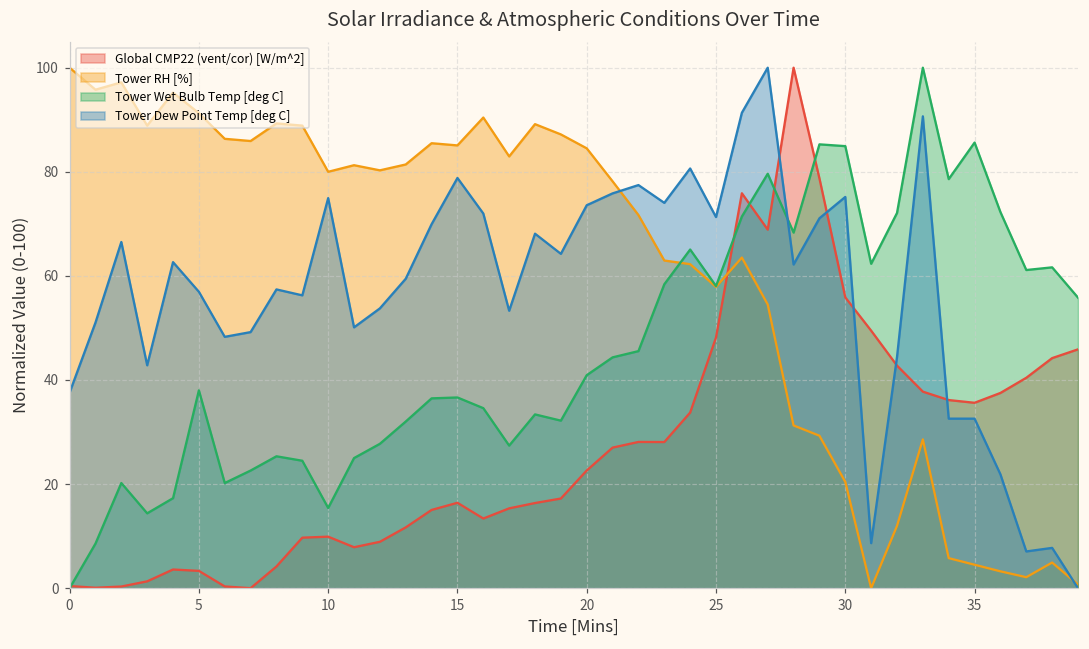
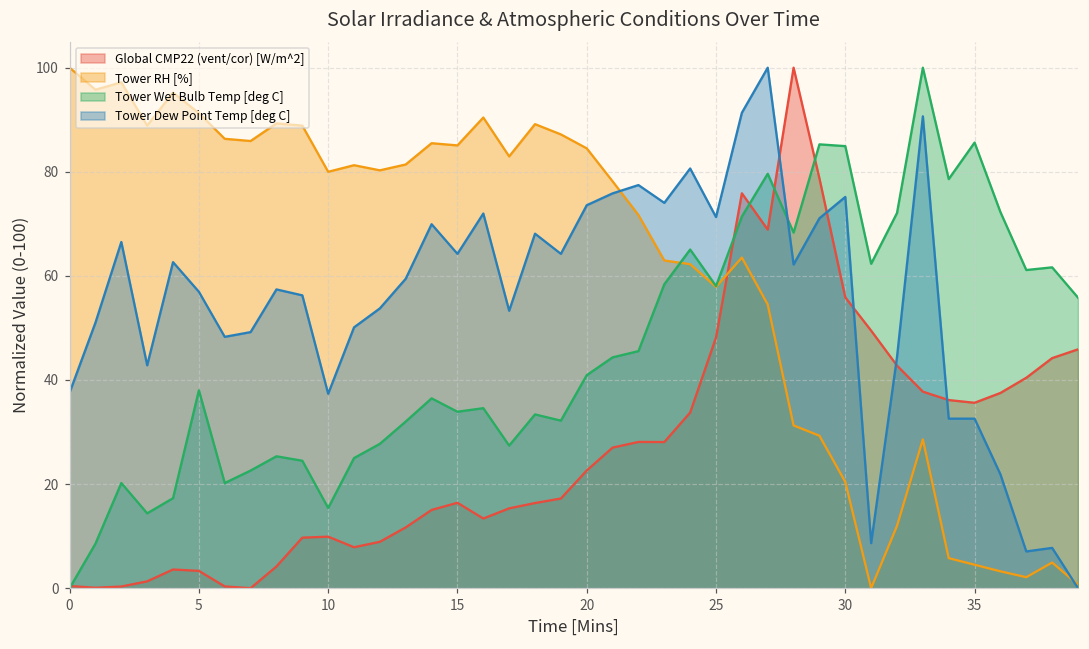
  {
    "Tower Wet Bulb Temp [deg C]": {
      "5": 38,
      "10": 15,
-     "15": 37,
+     "15": 34,
      "20": 41,
      "30": 85,
      "35": 86
    },
    "Tower Dew Point Temp [deg C]": {
      "0": 38,
      "5": 57,
-     "10": 75,
-     "15": 79,
+     "10": 37,
+     "15": 64,
      "20": 74,
      "25": 71,
      "30": 75,
      "35": 33
    }
  }
